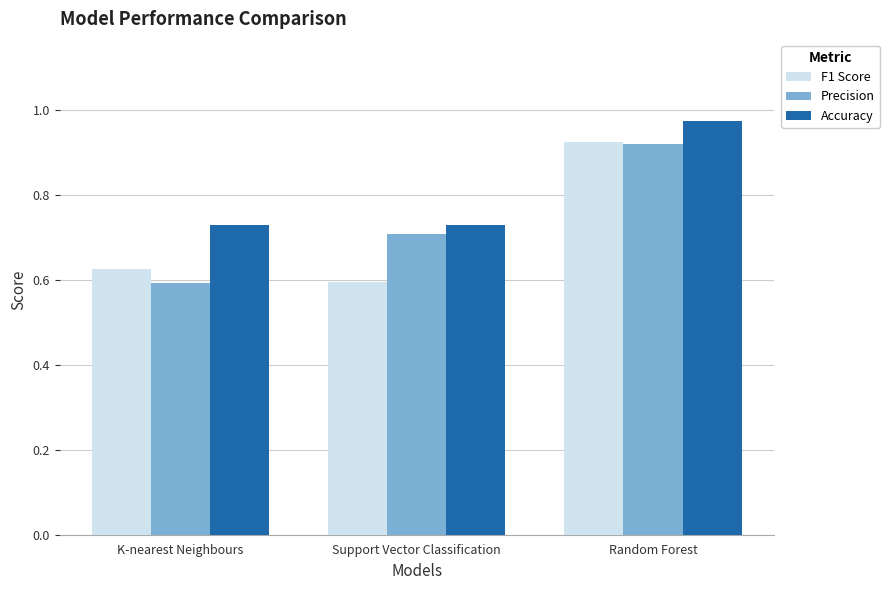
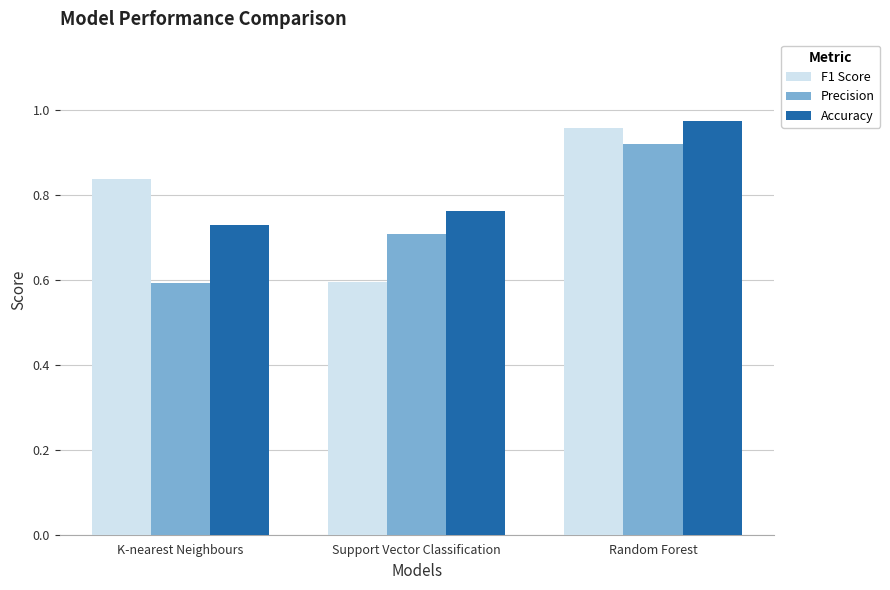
  {
    "F1 Score": {
-     "K-nearest Neighbours": 0.63,
+     "K-nearest Neighbours": 0.84,
      "Support Vector Classification": 0.59,
-     "Random Forest": 0.92
+     "Random Forest": 0.96
    },
    "Precision": {
      "K-nearest Neighbours": 0.59,
      "Support Vector Classification": 0.71,
      "Random Forest": 0.92
    },
    "Accuracy": {
      "K-nearest Neighbours": 0.73,
-     "Support Vector Classification": 0.73,
+     "Support Vector Classification": 0.76,
      "Random Forest": 0.97
    }
  }
